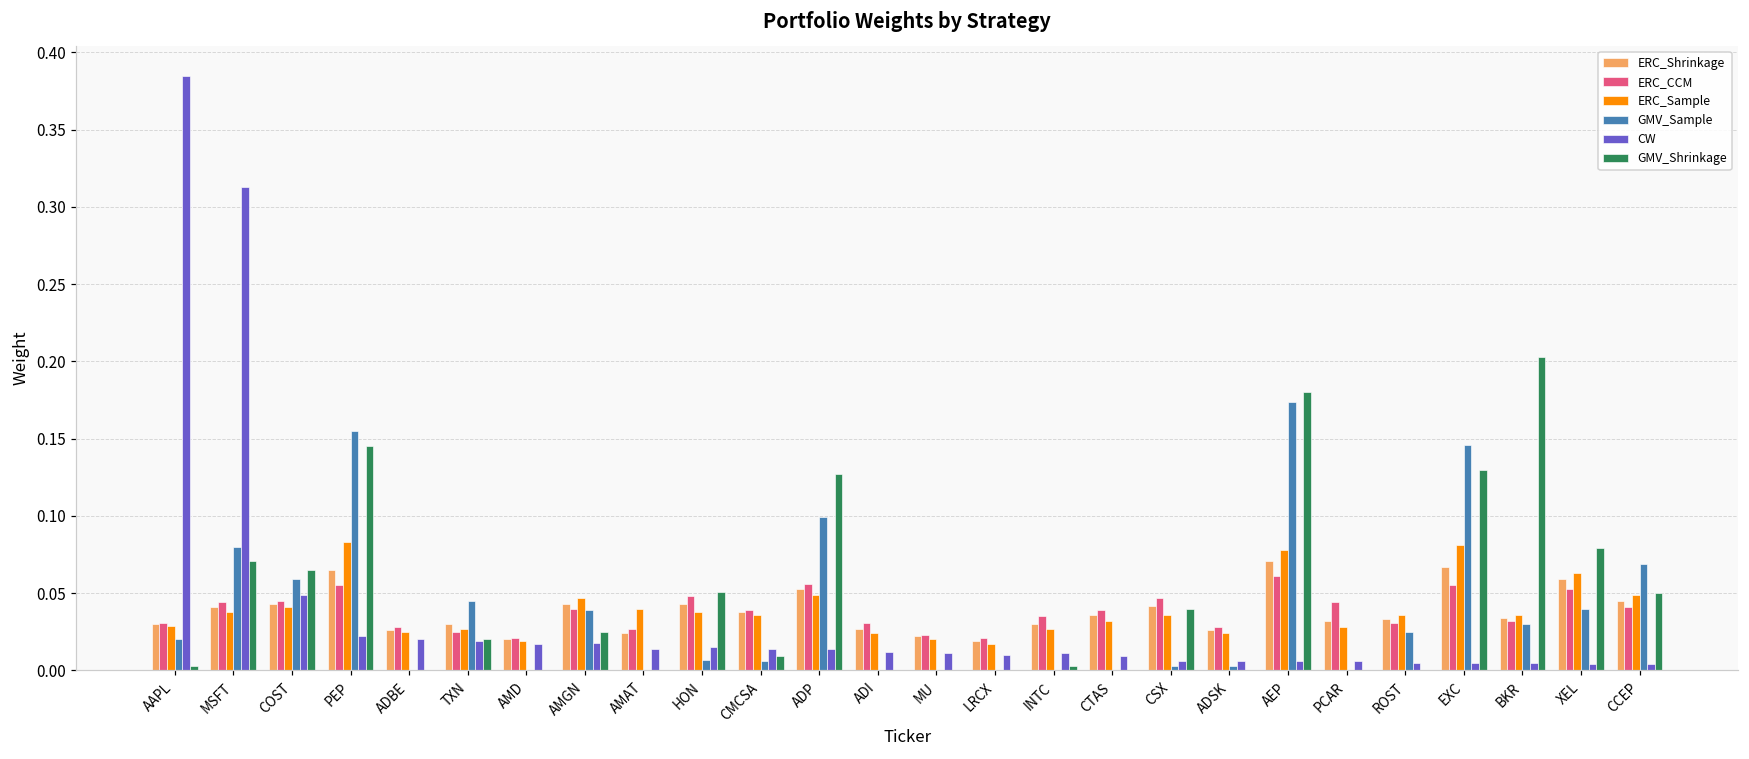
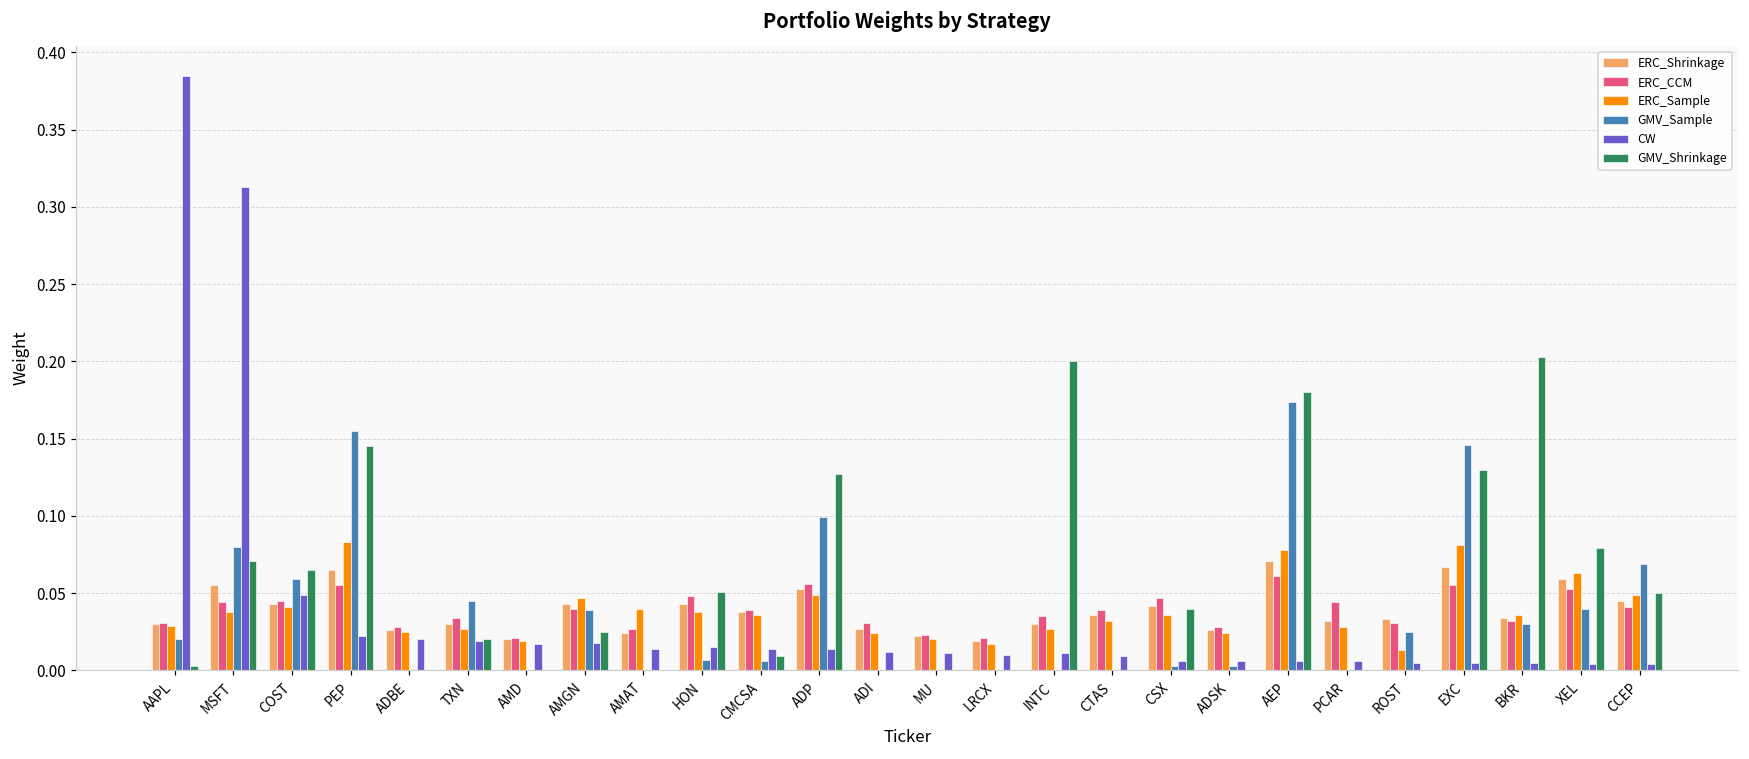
  {
    "ERC_Shrinkage": {
      "AAPL": 0.030,
-     "MSFT": 0.041,
+     "MSFT": 0.055,
      "COST": 0.043,
      "PEP": 0.065,
      "ADBE": 0.026,
      "TXN": 0.030,
      "AMD": 0.020,
      "AMGN": 0.043,
      "AMAT": 0.024,
      "HON": 0.043,
      "CMCSA": 0.038,
      "ADP": 0.053,
      "ADI": 0.027,
      "MU": 0.022,
      "LRCX": 0.019,
      "INTC": 0.030,
      "CTAS": 0.036,
      "CSX": 0.042,
      "ADSK": 0.026,
      "AEP": 0.071,
      "PCAR": 0.032,
      "ROST": 0.033,
      "EXC": 0.067,
      "BKR": 0.034,
      "XEL": 0.059,
      "CCEP": 0.045
    },
    "ERC_CCM": {
      "AAPL": 0.031,
      "MSFT": 0.044,
      "COST": 0.045,
      "PEP": 0.055,
      "ADBE": 0.028,
-     "TXN": 0.025,
+     "TXN": 0.034,
      "AMD": 0.021,
      "AMGN": 0.040,
      "AMAT": 0.027,
      "HON": 0.048,
      "CMCSA": 0.039,
      "ADP": 0.056,
      "ADI": 0.031,
      "MU": 0.023,
      "LRCX": 0.021,
      "INTC": 0.035,
      "CTAS": 0.039,
      "CSX": 0.047,
      "ADSK": 0.028,
      "AEP": 0.061,
      "PCAR": 0.044,
      "ROST": 0.031,
      "EXC": 0.055,
      "BKR": 0.032,
      "XEL": 0.053,
      "CCEP": 0.041
    },
    "ERC_Sample": {
      "AAPL": 0.029,
      "MSFT": 0.038,
      "COST": 0.041,
      "PEP": 0.083,
      "ADBE": 0.025,
      "TXN": 0.027,
      "AMD": 0.019,
      "AMGN": 0.047,
      "AMAT": 0.040,
      "HON": 0.038,
      "CMCSA": 0.036,
      "ADP": 0.049,
      "ADI": 0.024,
      "MU": 0.020,
      "LRCX": 0.017,
      "INTC": 0.027,
      "CTAS": 0.032,
      "CSX": 0.036,
      "ADSK": 0.024,
      "AEP": 0.078,
      "PCAR": 0.028,
-     "ROST": 0.036,
+     "ROST": 0.013,
      "EXC": 0.081,
      "BKR": 0.036,
      "XEL": 0.063,
      "CCEP": 0.049
    },
    "GMV_Shrinkage": {
      "AAPL": 0.003,
      "MSFT": 0.071,
      "COST": 0.065,
      "PEP": 0.145,
      "ADBE": 0.000,
      "TXN": 0.020,
      "AMD": 0.000,
      "AMGN": 0.025,
      "AMAT": 0.000,
      "HON": 0.051,
      "CMCSA": 0.009,
      "ADP": 0.127,
      "ADI": 0.000,
      "MU": 0.000,
      "LRCX": 0.000,
-     "INTC": 0.003,
+     "INTC": 0.200,
      "CTAS": 0.000,
      "CSX": 0.040,
      "ADSK": 0.000,
      "AEP": 0.180,
      "PCAR": 0.000,
      "ROST": 0.000,
      "EXC": 0.130,
      "BKR": 0.203,
      "XEL": 0.079,
      "CCEP": 0.050
    }
  }
